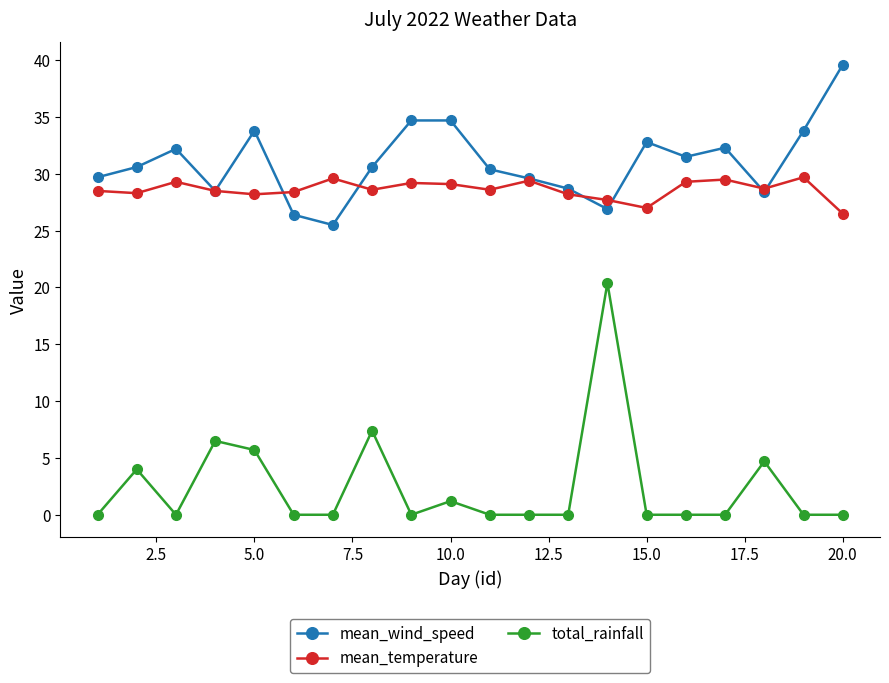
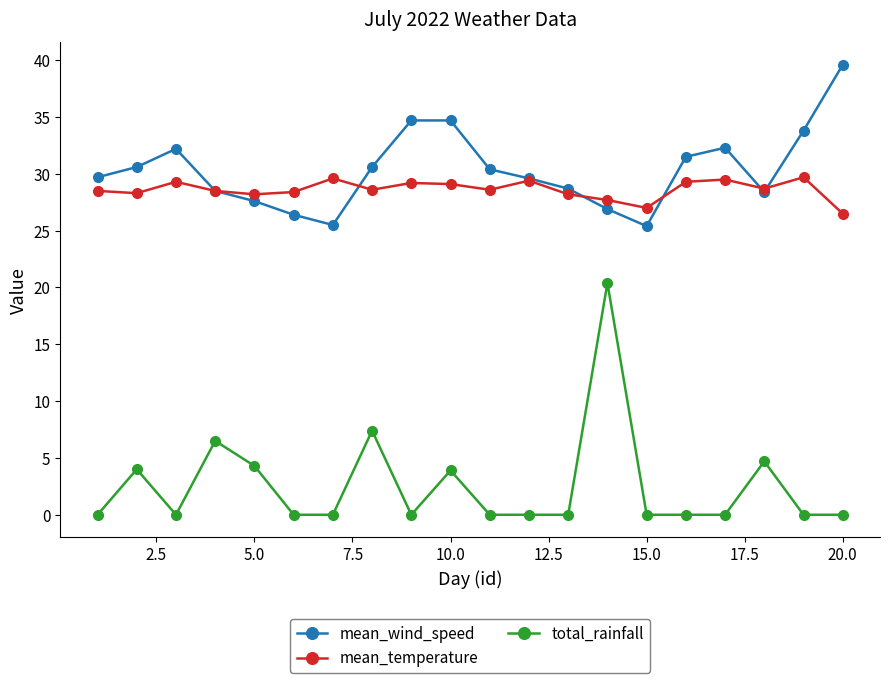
  {
    "mean_wind_speed": {
-     "5.0": 33.8,
+     "5.0": 27.6,
      "10.0": 34.7,
-     "15.0": 32.8,
+     "15.0": 25.4,
      "20.0": 39.6
    },
    "mean_temperature": {
      "5.0": 28.2,
      "10.0": 29.1,
      "15.0": 27.0,
      "20.0": 26.5
    },
    "total_rainfall": {
-     "5.0": 5.7,
-     "10.0": 1.2,
+     "5.0": 4.3,
+     "10.0": 3.9,
      "15.0": 0.0,
      "20.0": 0.0
    }
  }
